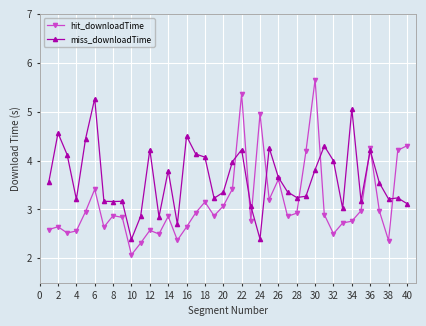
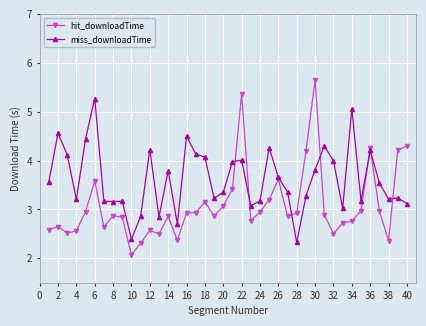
  {
    "hit_downloadTime": {
      "2": 2.6,
      "4": 2.6,
-     "6": 3.4,
+     "6": 3.6,
      "8": 2.9,
      "10": 2.1,
      "12": 2.6,
      "14": 2.9,
-     "16": 2.6,
+     "16": 2.9,
      "18": 3.2,
      "20": 3.1,
      "22": 5.4,
-     "24": 5.0,
+     "24": 2.9,
      "28": 2.9,
      "30": 5.7,
      "32": 2.5,
      "34": 2.8,
      "38": 2.4,
      "40": 4.3
    },
    "miss_downloadTime": {
      "2": 4.6,
      "4": 3.2,
      "6": 5.3,
      "8": 3.2,
      "10": 2.4,
      "12": 4.2,
      "14": 3.8,
      "16": 4.5,
      "18": 4.1,
      "20": 3.4,
-     "22": 4.2,
-     "24": 2.4,
-     "28": 3.2,
+     "22": 4.0,
+     "24": 3.2,
+     "28": 2.3,
      "30": 3.8,
      "32": 4.0,
      "34": 5.1,
      "38": 3.2,
      "40": 3.1
    }
  }
